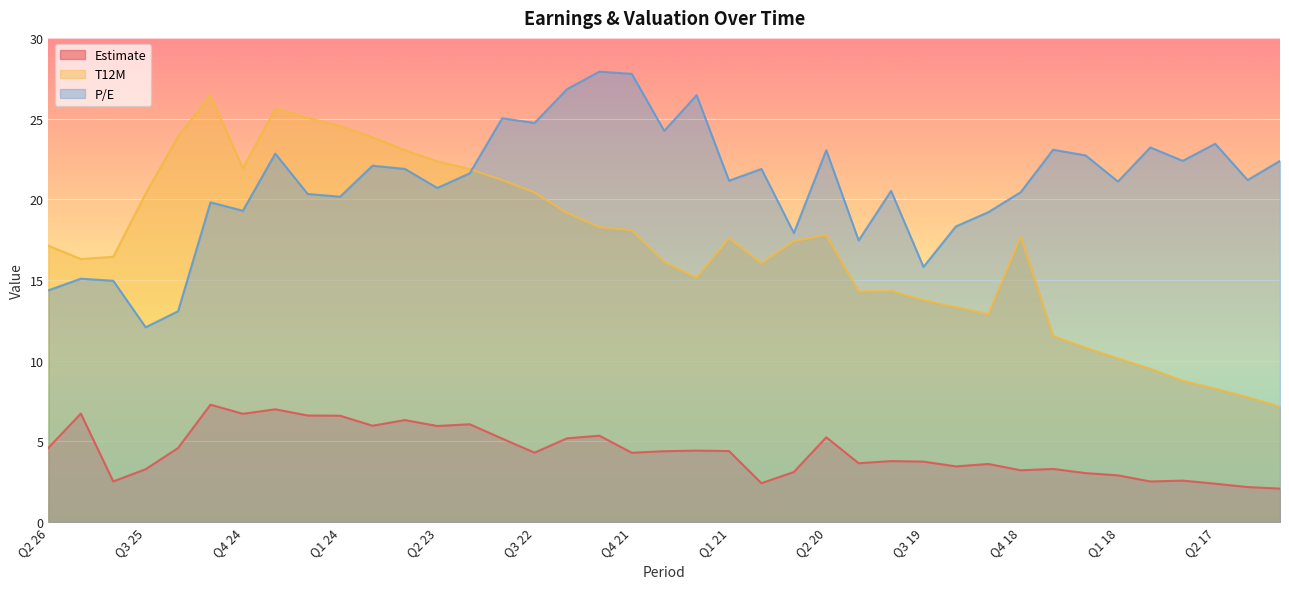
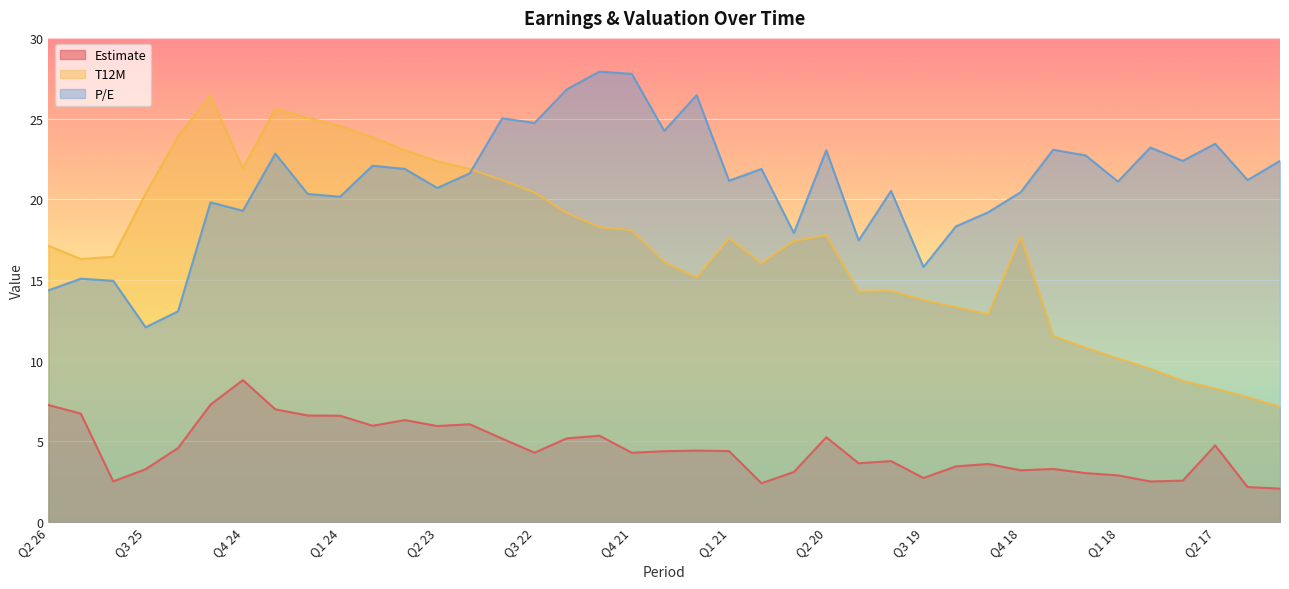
  {
    "Estimate": {
-     "Q2 26": 4.6,
+     "Q2 26": 7.3,
      "Q3 25": 3.3,
-     "Q4 24": 6.7,
+     "Q4 24": 8.8,
      "Q1 24": 6.6,
      "Q2 23": 6.0,
      "Q3 22": 4.3,
      "Q4 21": 4.3,
      "Q1 21": 4.4,
      "Q2 20": 5.3,
-     "Q3 19": 3.7,
+     "Q3 19": 2.7,
      "Q4 18": 3.2,
      "Q1 18": 2.9,
-     "Q2 17": 2.4
+     "Q2 17": 4.8
    },
    "T12M": {
      "Q2 26": 17.1,
      "Q3 25": 20.4,
      "Q4 24": 21.9,
      "Q1 24": 24.5,
      "Q2 23": 22.4,
      "Q3 22": 20.4,
      "Q4 21": 18.1,
      "Q1 21": 17.6,
      "Q2 20": 17.8,
      "Q3 19": 13.8,
      "Q4 18": 17.7,
      "Q1 18": 10.1,
      "Q2 17": 8.3
    },
    "P/E": {
      "Q2 26": 14.4,
      "Q3 25": 12.1,
      "Q4 24": 19.3,
      "Q1 24": 20.2,
      "Q2 23": 20.7,
      "Q3 22": 24.7,
      "Q4 21": 27.8,
      "Q1 21": 21.2,
      "Q2 20": 23.0,
      "Q3 19": 15.8,
      "Q4 18": 20.4,
      "Q1 18": 21.1,
      "Q2 17": 23.4
    }
  }
